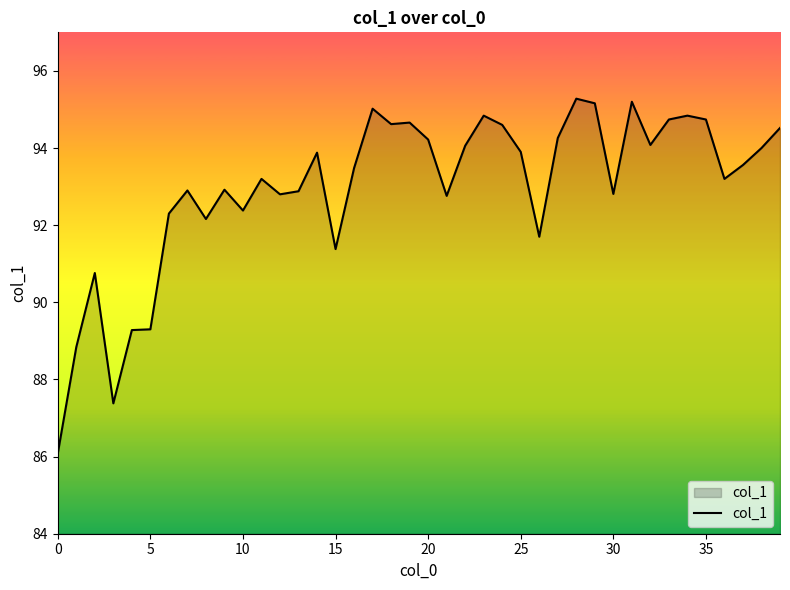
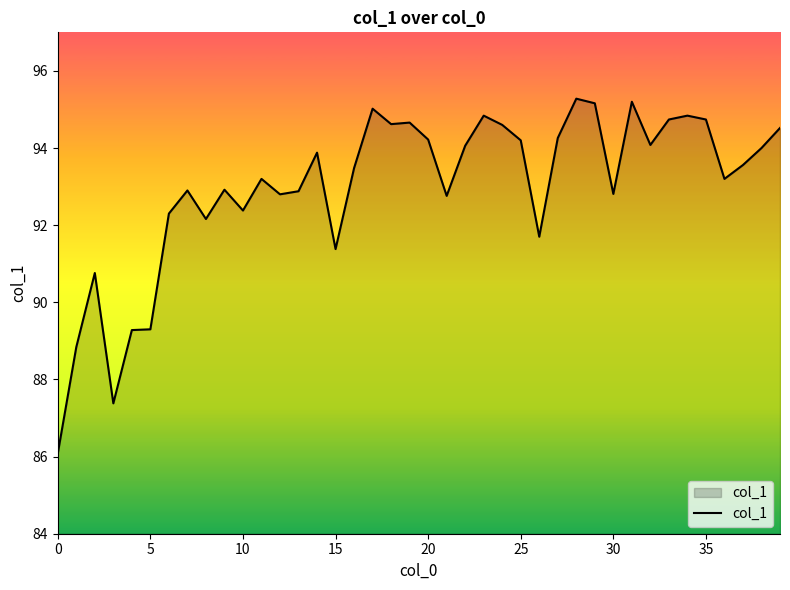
  {
    "0": 86.1,
    "5": 89.3,
    "10": 92.4,
    "15": 91.4,
    "20": 94.2,
-   "25": 93.9,
+   "25": 94.2,
    "30": 92.8,
    "35": 94.7
  }
